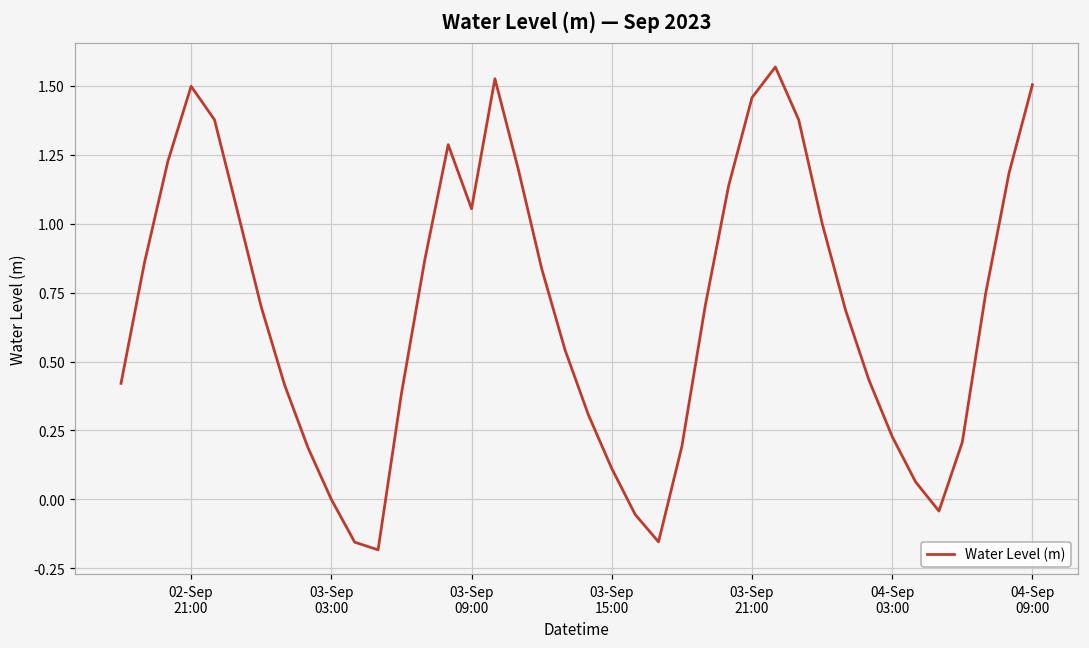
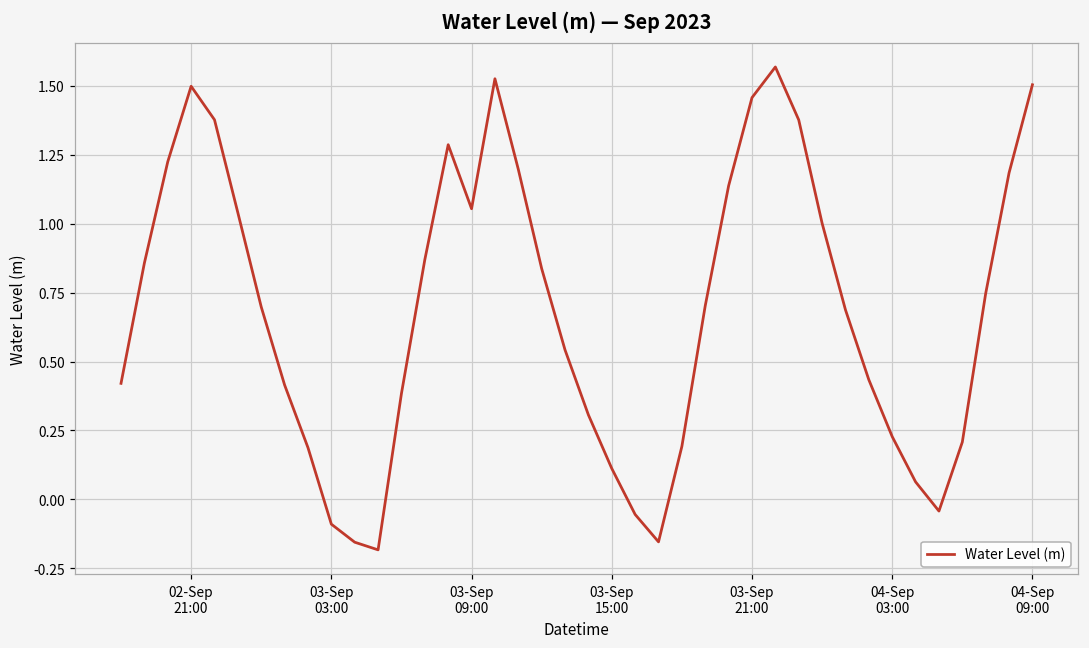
  {
    "02-Sep 21:00": 1.50,
-   "03-Sep 03:00": 0.00,
+   "03-Sep 03:00": -0.09,
    "03-Sep 09:00": 1.05,
    "03-Sep 15:00": 0.11,
    "03-Sep 21:00": 1.46,
    "04-Sep 03:00": 0.23,
    "04-Sep 09:00": 1.50
  }
